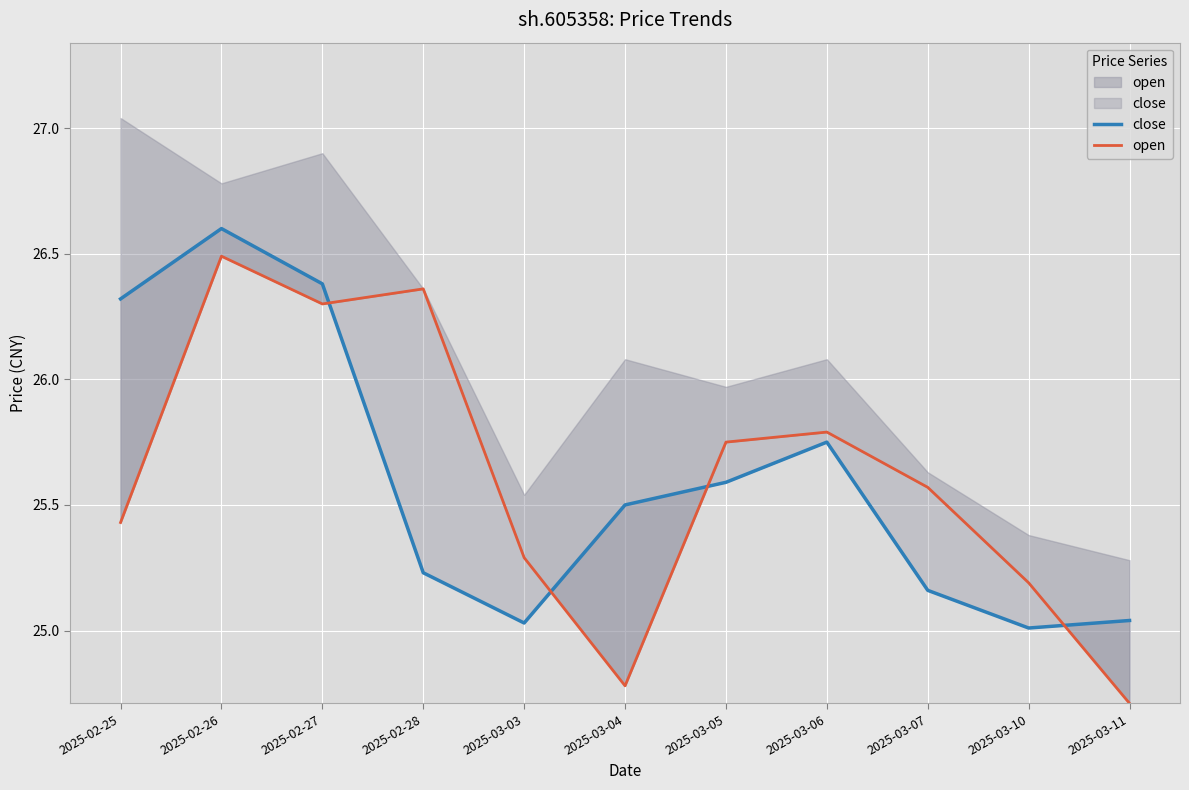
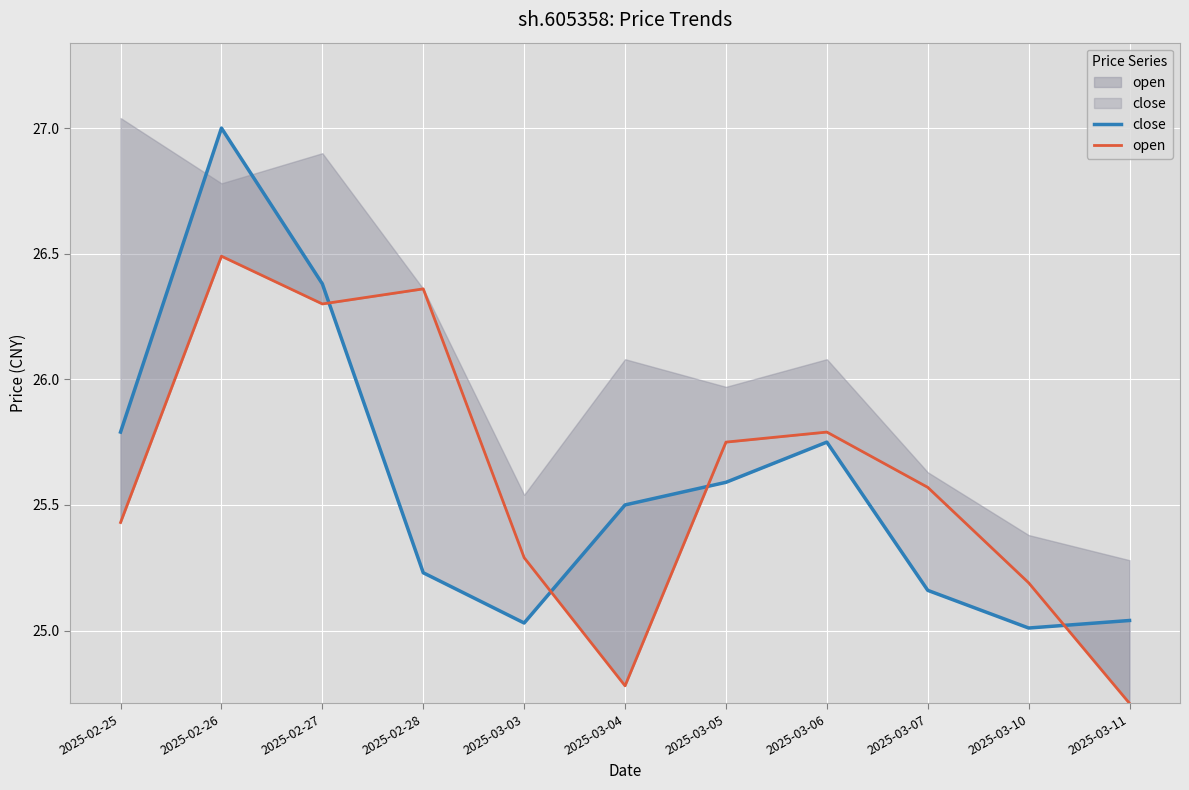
  {
    "close": {
-     "2025-02-25": 26.32,
-     "2025-02-26": 26.6
+     "2025-02-25": 25.79,
+     "2025-02-26": 27.0
    }
  }
